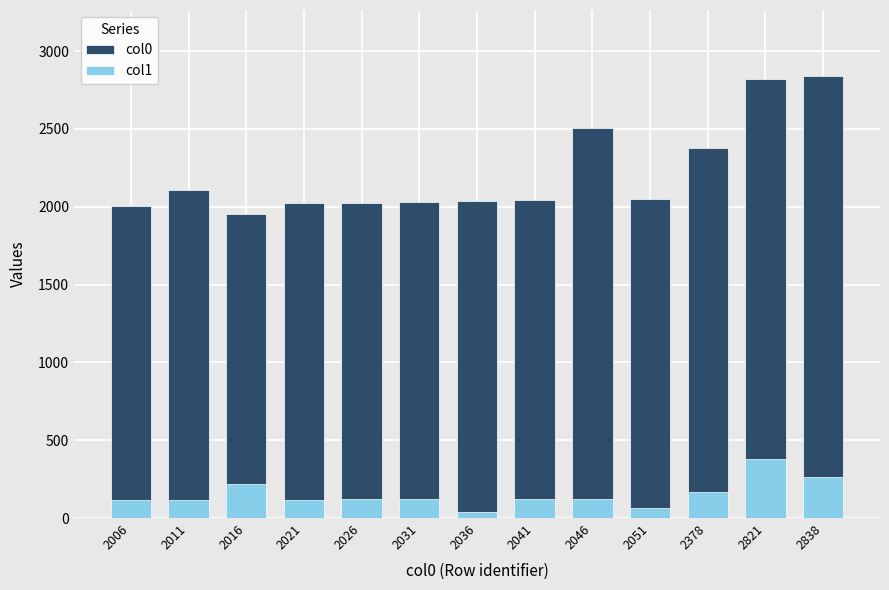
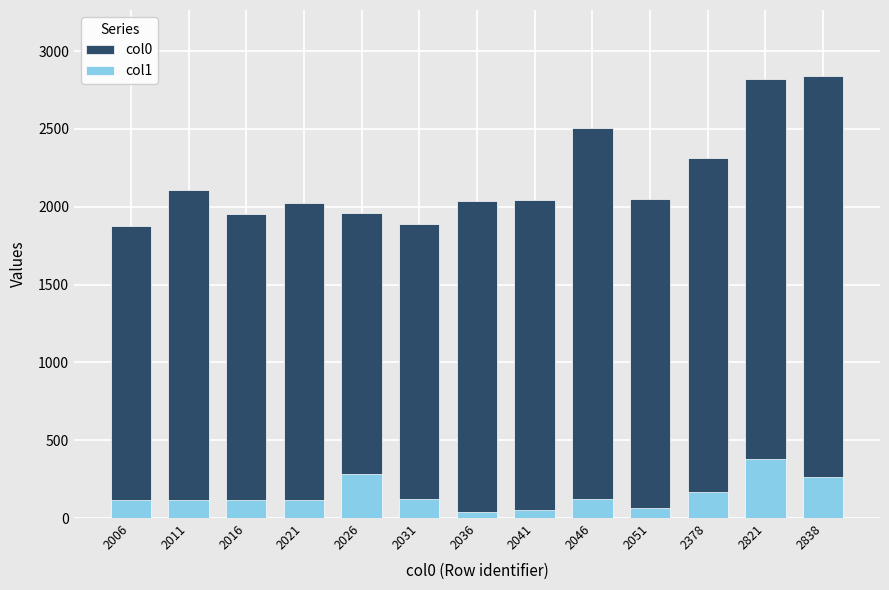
  {
    "col0": {
-     "2006": 2010,
+     "2006": 1870,
      "2011": 2110,
      "2016": 1950,
      "2021": 2020,
-     "2026": 2030,
-     "2031": 2030,
+     "2026": 1960,
+     "2031": 1890,
      "2036": 2040,
      "2041": 2040,
      "2046": 2500,
      "2051": 2050,
-     "2378": 2380,
+     "2378": 2320,
      "2821": 2820,
      "2838": 2840
    },
    "col1": {
-     "2016": 220,
-     "2026": 120,
-     "2041": 120
+     "2016": 120,
+     "2026": 290,
+     "2041": 50
    }
  }
